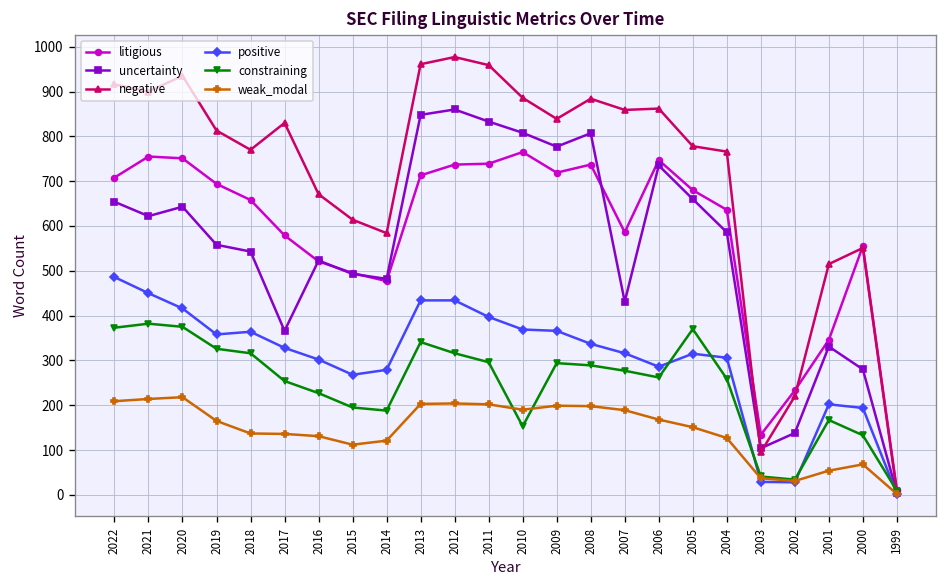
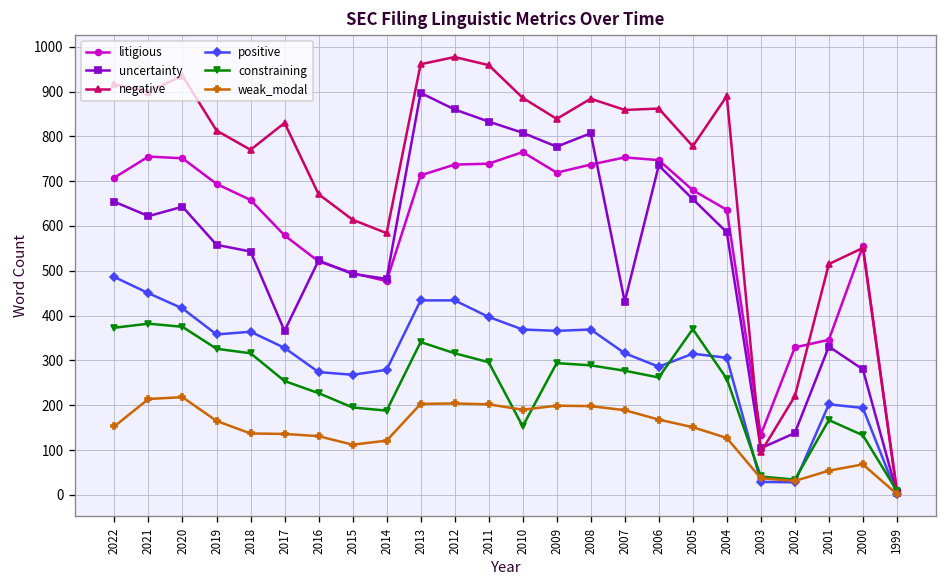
  {
    "litigious": {
      "2022": 710,
      "2021": 760,
      "2020": 750,
      "2019": 690,
      "2018": 660,
      "2017": 580,
      "2013": 710,
      "2012": 740,
      "2011": 740,
      "2010": 770,
      "2009": 720,
      "2008": 740,
-     "2007": 590,
+     "2007": 750,
      "2006": 750,
      "2005": 680,
      "2004": 640,
      "2003": 130,
-     "2002": 230,
+     "2002": 330,
      "2001": 350
    },
    "uncertainty": {
      "2022": 650,
      "2021": 620,
      "2020": 640,
      "2019": 560,
      "2018": 540,
      "2017": 370,
-     "2013": 850,
+     "2013": 900,
      "2012": 860,
      "2011": 830,
      "2010": 810,
      "2009": 780,
      "2008": 810,
      "2007": 430,
      "2006": 740,
      "2005": 660,
      "2004": 590,
      "2003": 100,
      "2002": 140,
      "2001": 330,
      "2000": 280
    },
    "negative": {
      "2019": 810,
      "2018": 770,
      "2017": 830,
      "2016": 670,
      "2015": 610,
      "2014": 580,
      "2013": 960,
      "2012": 980,
      "2011": 960,
      "2010": 890,
      "2009": 840,
      "2008": 880,
      "2007": 860,
      "2006": 860,
      "2005": 780,
-     "2004": 770,
+     "2004": 890,
      "2003": 100,
      "2002": 220,
      "2001": 520
    },
    "positive": {
      "2022": 490,
      "2021": 450,
      "2020": 420,
      "2019": 360,
      "2018": 360,
      "2017": 330,
-     "2016": 300,
+     "2016": 270,
      "2015": 270,
      "2014": 280,
      "2013": 430,
      "2012": 430,
      "2011": 400,
      "2010": 370,
      "2009": 370,
-     "2008": 340,
+     "2008": 370,
      "2007": 320,
      "2006": 290,
      "2005": 320,
      "2004": 310,
      "2003": 30,
      "2001": 200,
      "2000": 190
    },
    "constraining": {
      "2022": 370,
      "2021": 380,
      "2020": 380,
      "2019": 330,
      "2018": 320,
      "2017": 250,
      "2016": 230,
      "2015": 200,
      "2014": 190,
      "2013": 340,
      "2012": 320,
      "2011": 300,
      "2010": 150,
      "2009": 290,
      "2008": 290,
      "2007": 280,
      "2006": 260,
      "2005": 370,
      "2004": 260,
      "2001": 170,
      "2000": 130
    },
    "weak_modal": {
-     "2022": 210,
+     "2022": 150,
      "2021": 210,
      "2020": 220,
      "2019": 170,
      "2018": 140,
      "2017": 140,
      "2016": 130,
      "2015": 110,
      "2014": 120,
      "2013": 200,
      "2012": 200,
      "2011": 200,
      "2010": 190,
      "2009": 200,
      "2008": 200,
      "2007": 190,
      "2006": 170,
      "2005": 150,
      "2004": 130,
      "2001": 50,
      "2000": 70
    }
  }
